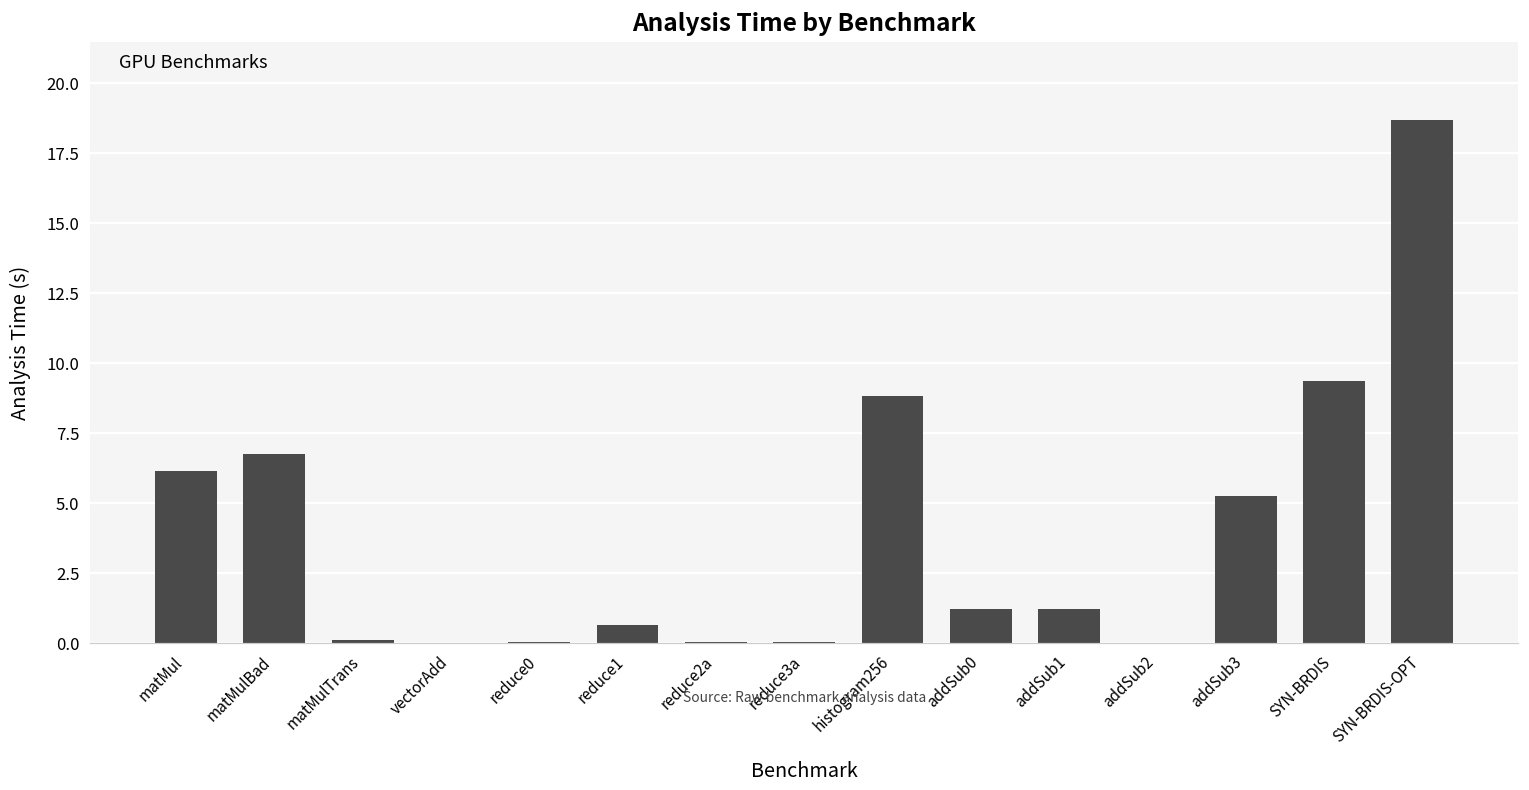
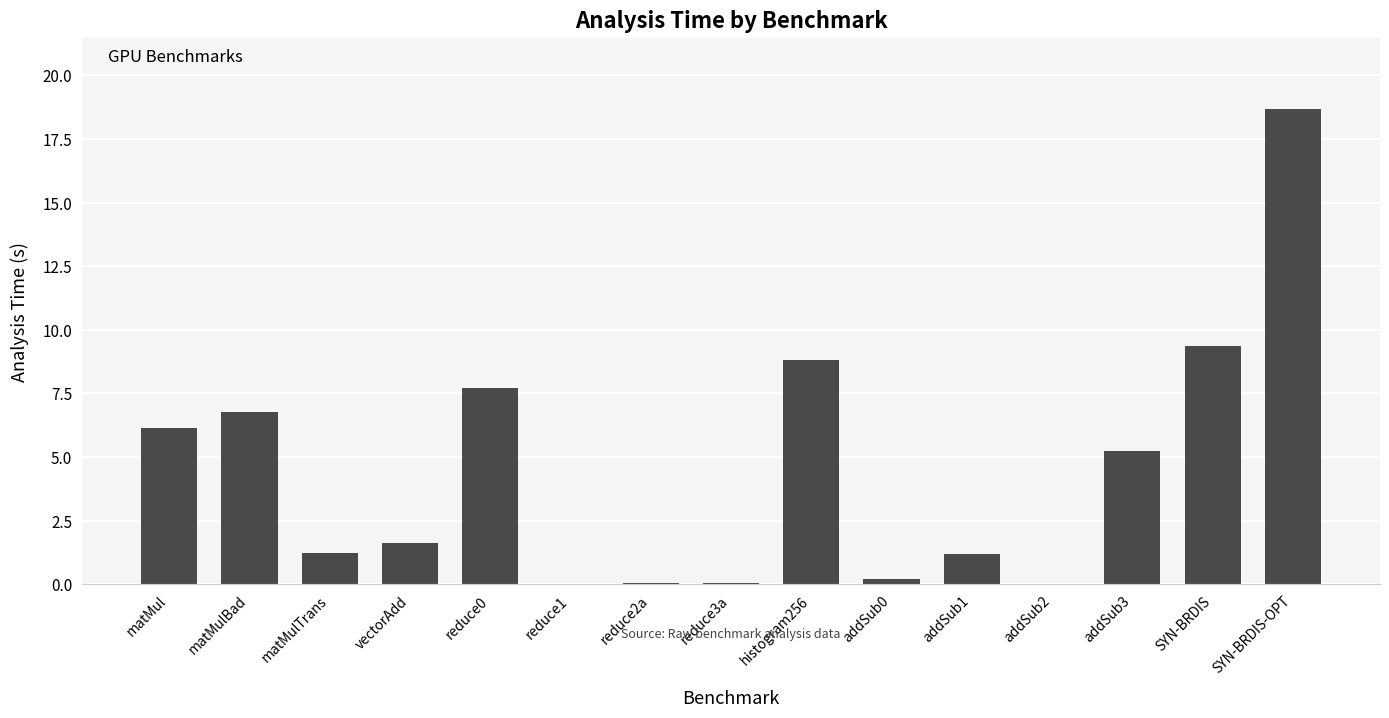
  {
    "matMul": 6.1,
    "matMulBad": 6.8,
-   "matMulTrans": 0.1,
-   "vectorAdd": 0.0,
-   "reduce0": 0.0,
-   "reduce1": 0.6,
+   "matMulTrans": 1.2,
+   "vectorAdd": 1.6,
+   "reduce0": 7.7,
+   "reduce1": 0.0,
    "histogram256": 8.8,
-   "addSub0": 1.2,
+   "addSub0": 0.2,
    "addSub1": 1.2,
    "addSub3": 5.3,
    "SYN-BRDIS": 9.3,
    "SYN-BRDIS-OPT": 18.7
  }
